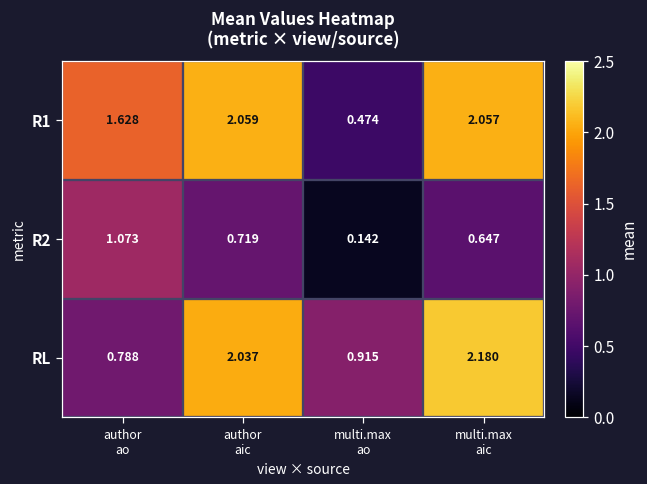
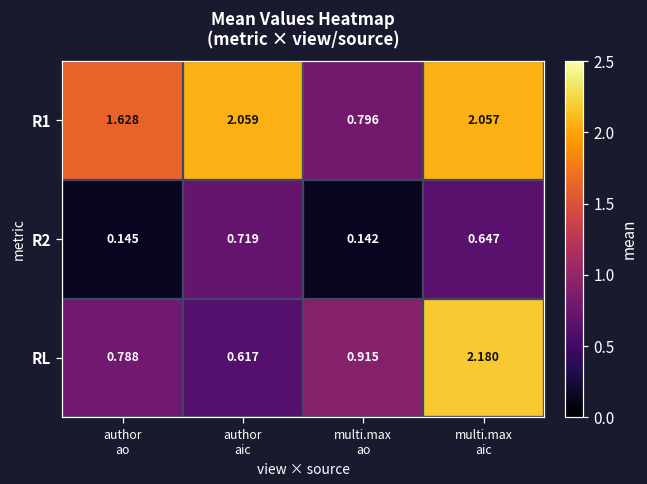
  {
    "R1": {
      "author ao": 1.628,
      "author aic": 2.059,
-     "multi.max ao": 0.474,
+     "multi.max ao": 0.796,
      "multi.max aic": 2.057
    },
    "R2": {
-     "author ao": 1.073,
+     "author ao": 0.145,
      "author aic": 0.719,
      "multi.max ao": 0.142,
      "multi.max aic": 0.647
    },
    "RL": {
      "author ao": 0.788,
-     "author aic": 2.037,
+     "author aic": 0.617,
      "multi.max ao": 0.915,
      "multi.max aic": 2.180
    }
  }
